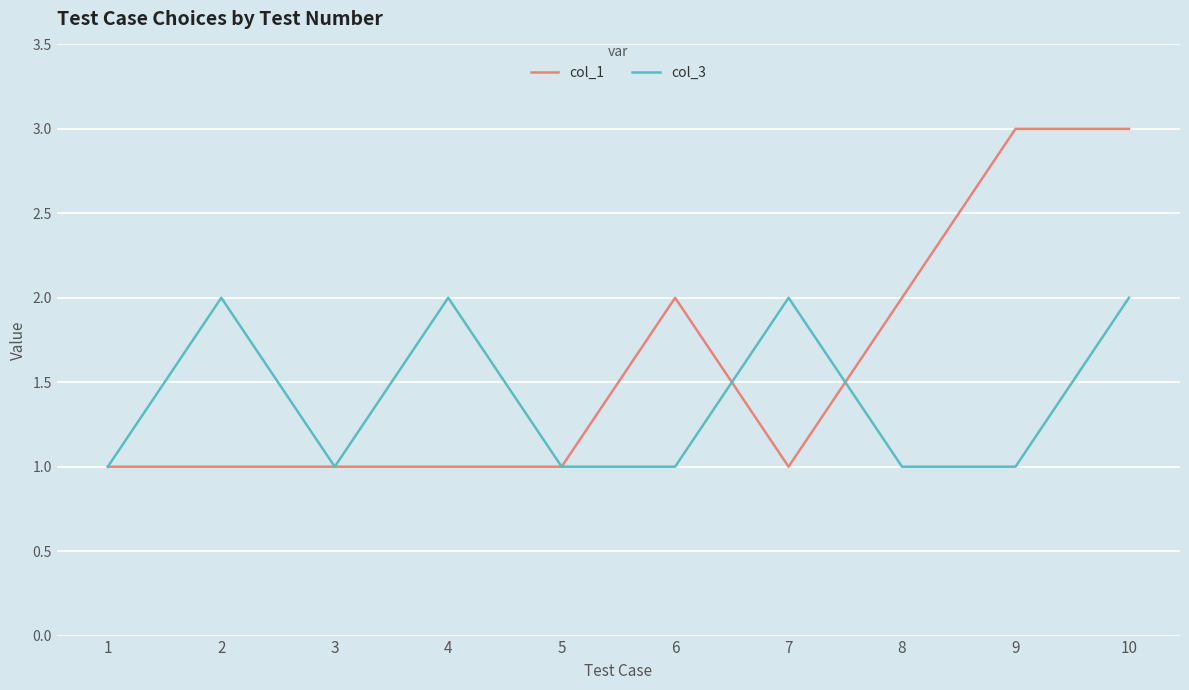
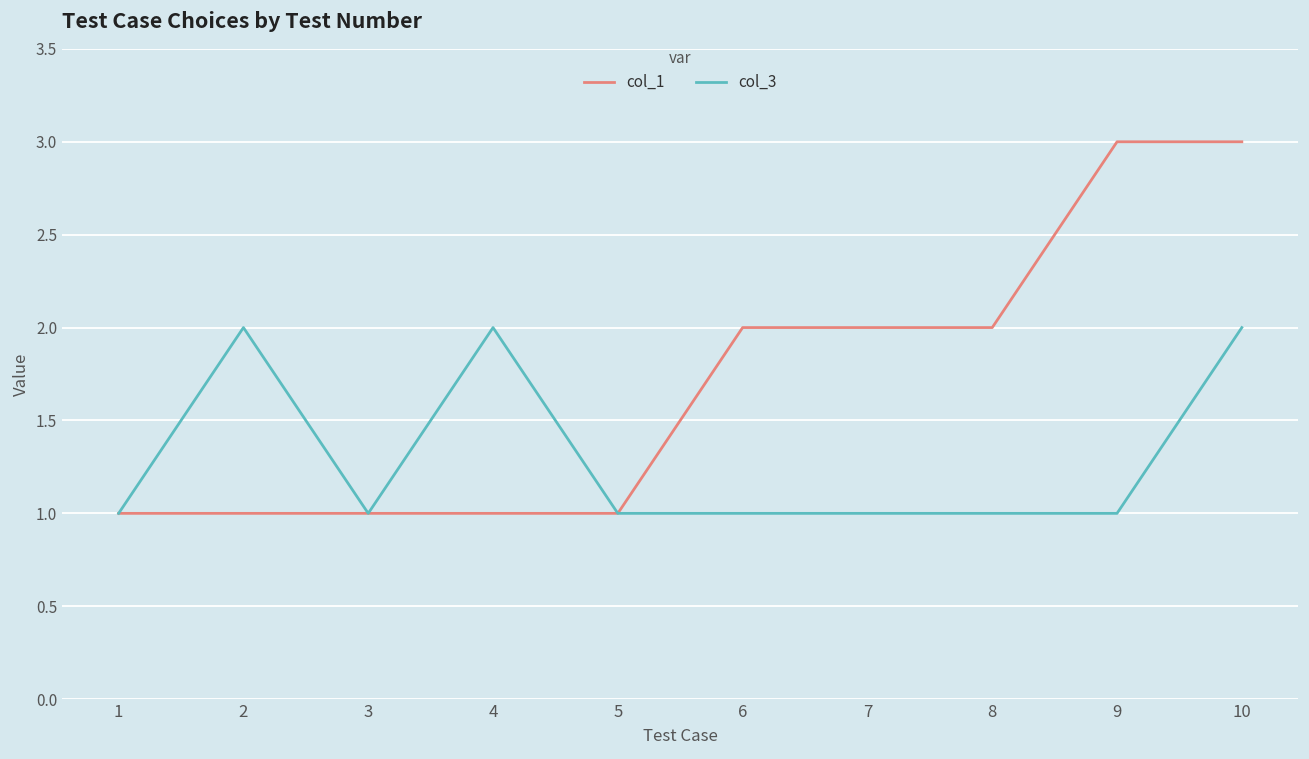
  {
    "col_1": {
      "2": 1,
      "4": 1,
      "6": 2,
-     "7": 1,
+     "7": 2,
      "8": 2,
      "9": 3,
      "10": 3
    },
    "col_3": {
      "2": 2,
      "4": 2,
      "6": 1,
-     "7": 2,
+     "7": 1,
      "8": 1,
      "9": 1,
      "10": 2
    }
  }
